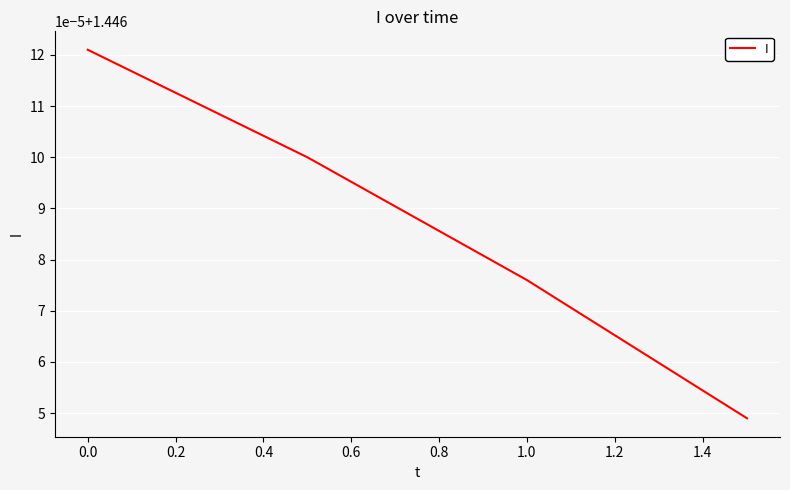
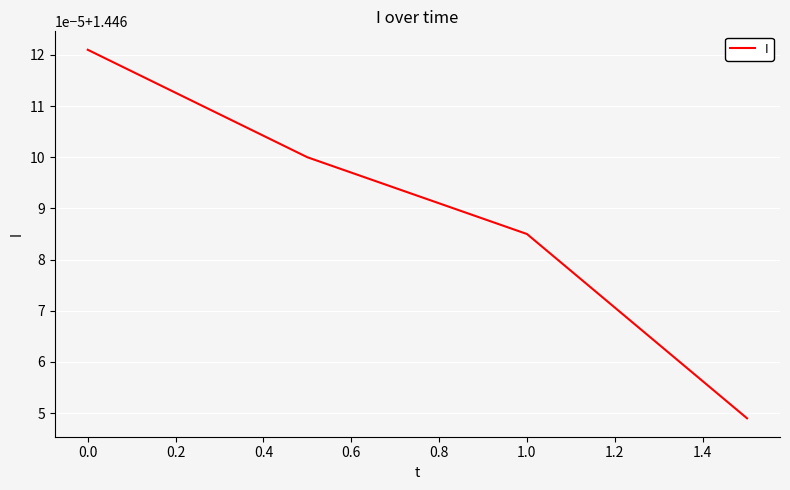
  {
    "0.0": 1.446121,
-   "1.0": 1.446076
+   "1.0": 1.446085
  }
